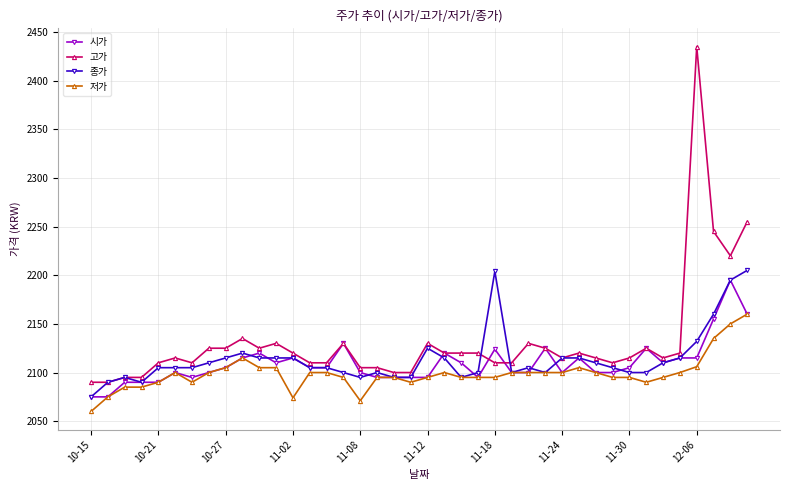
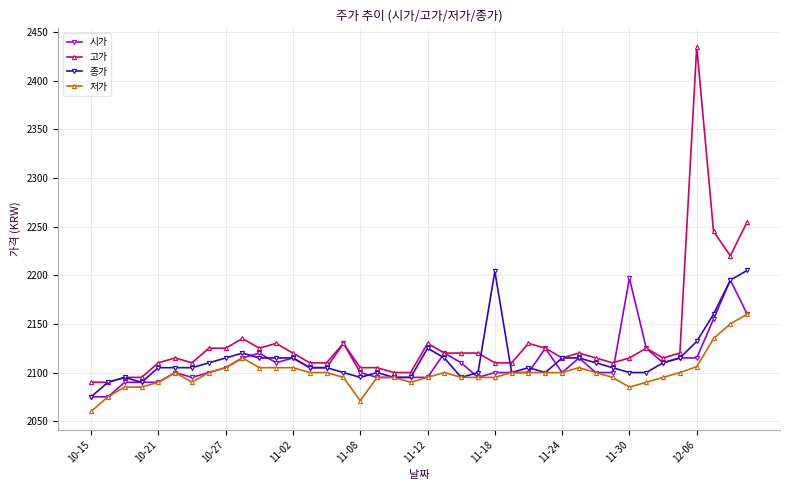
  {
    "시가": {
      "11-08": 2100,
-     "11-18": 2120,
-     "11-30": 2110,
+     "11-18": 2100,
+     "11-30": 2200,
      "12-06": 2120
    },
    "고가": {
      "10-15": 2090,
      "10-21": 2110,
      "10-27": 2130,
      "11-02": 2120,
      "11-08": 2110,
      "11-12": 2130,
      "11-18": 2110,
      "11-30": 2120,
      "12-06": 2440
    },
    "종가": {
      "10-21": 2110,
      "10-27": 2120,
      "11-08": 2100,
      "11-12": 2130,
      "11-18": 2200,
      "11-30": 2100,
      "12-06": 2130
    },
    "저가": {
      "10-15": 2060,
-     "11-02": 2070,
+     "11-02": 2110,
      "11-08": 2070,
      "11-18": 2100,
-     "11-30": 2100,
+     "11-30": 2090,
      "12-06": 2110
    }
  }
